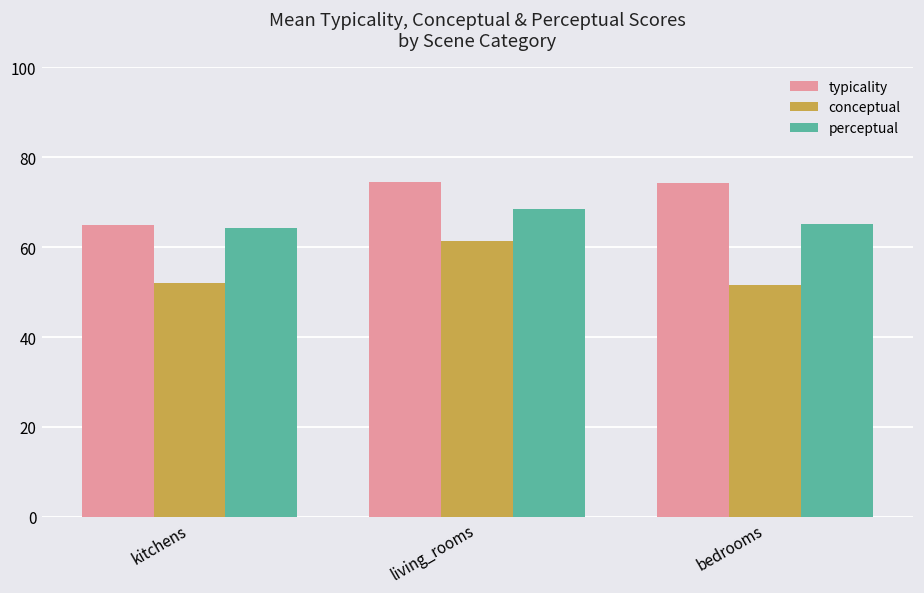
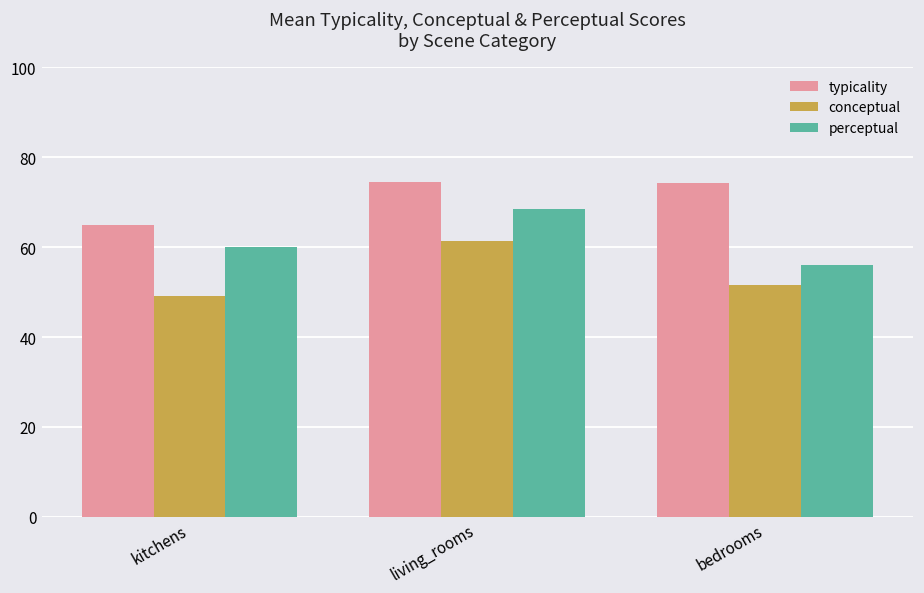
  {
    "typicality": {
      "kitchens": 65,
      "living_rooms": 74,
      "bedrooms": 74
    },
    "conceptual": {
-     "kitchens": 52,
+     "kitchens": 49,
      "living_rooms": 61,
      "bedrooms": 51
    },
    "perceptual": {
-     "kitchens": 64,
+     "kitchens": 60,
      "living_rooms": 69,
-     "bedrooms": 65
+     "bedrooms": 56
    }
  }
